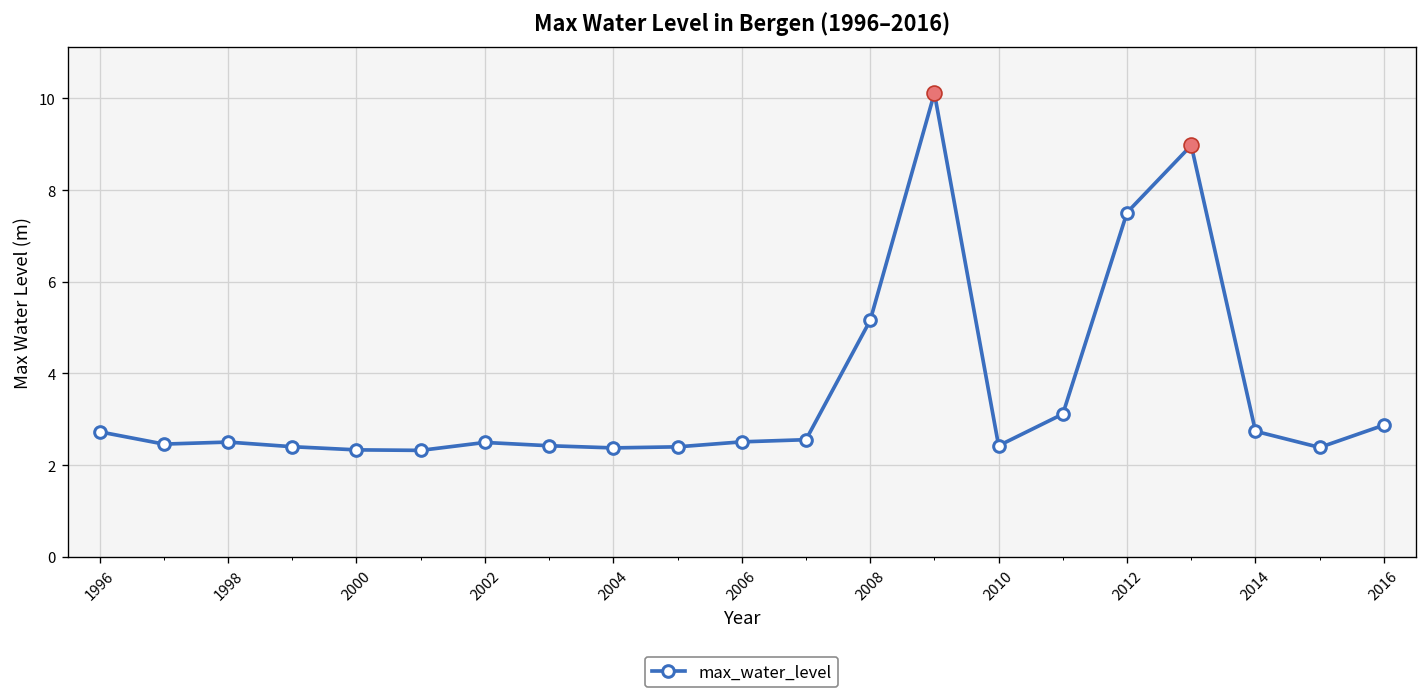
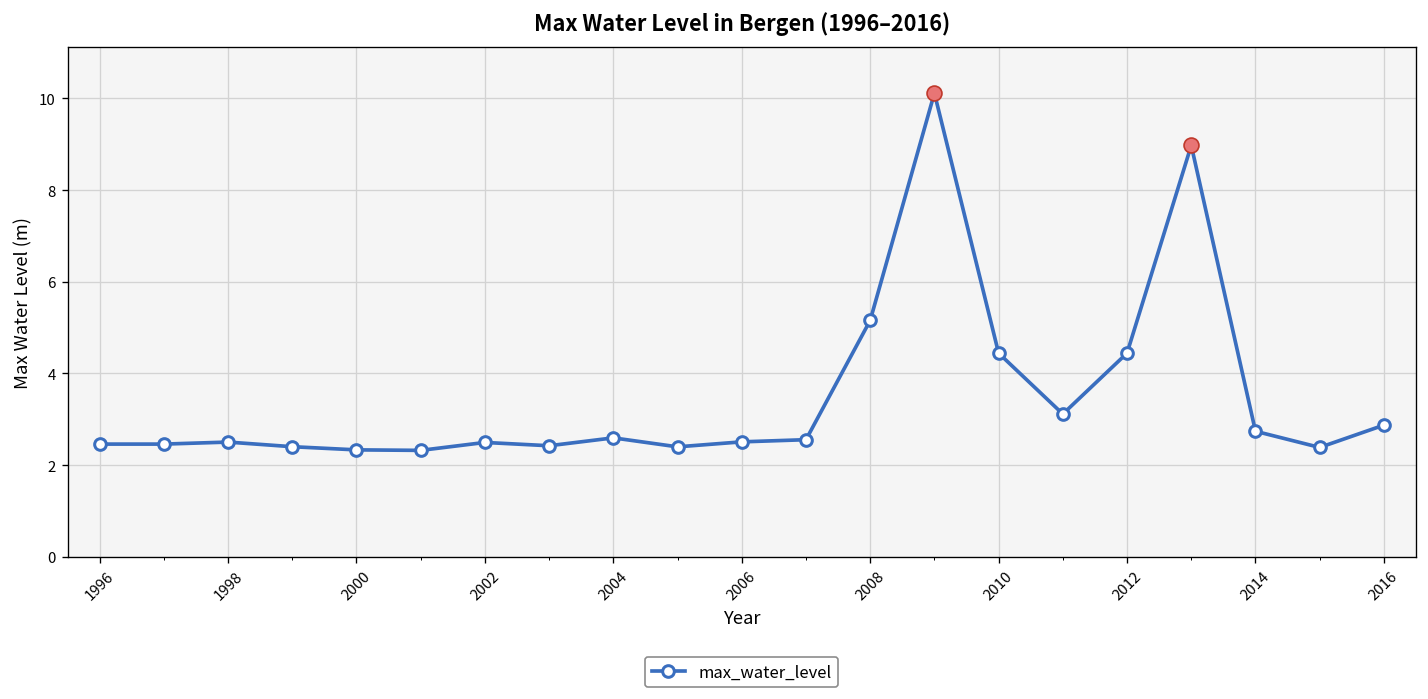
  {
    "max_water_level": {
-     "1996": 2.7,
+     "1996": 2.5,
      "1998": 2.5,
      "2000": 2.3,
      "2002": 2.5,
-     "2004": 2.4,
+     "2004": 2.6,
      "2006": 2.5,
      "2008": 5.2,
-     "2010": 2.4,
-     "2012": 7.5,
+     "2010": 4.4,
+     "2012": 4.4,
      "2014": 2.7,
      "2016": 2.9
    }
  }
